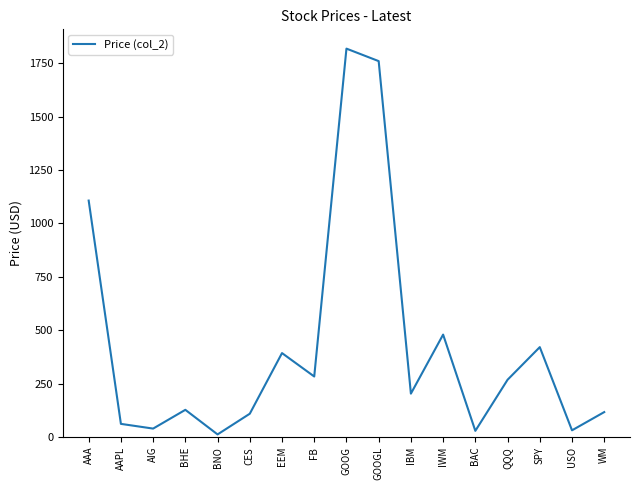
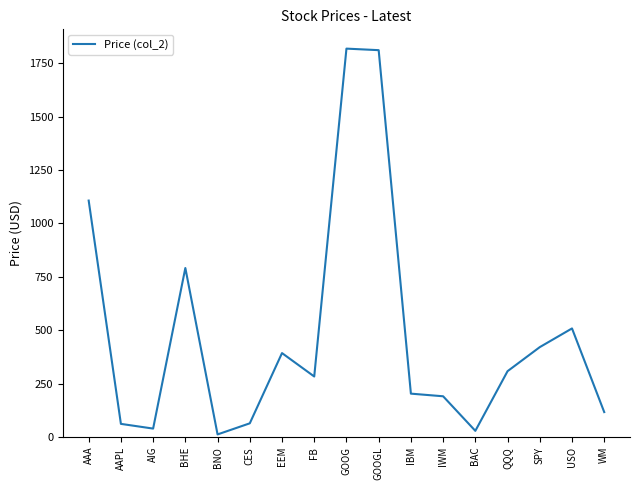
  {
    "AAA": 1110,
    "AAPL": 60,
    "AIG": 40,
-   "BHE": 130,
+   "BHE": 790,
    "BNO": 10,
-   "CES": 110,
+   "CES": 60,
    "EEM": 390,
    "FB": 280,
    "GOOG": 1820,
-   "GOOGL": 1760,
+   "GOOGL": 1810,
    "IBM": 200,
-   "IWM": 480,
+   "IWM": 190,
    "BAC": 30,
-   "QQQ": 270,
+   "QQQ": 310,
    "SPY": 420,
-   "USO": 30,
+   "USO": 510,
    "WM": 120
  }
